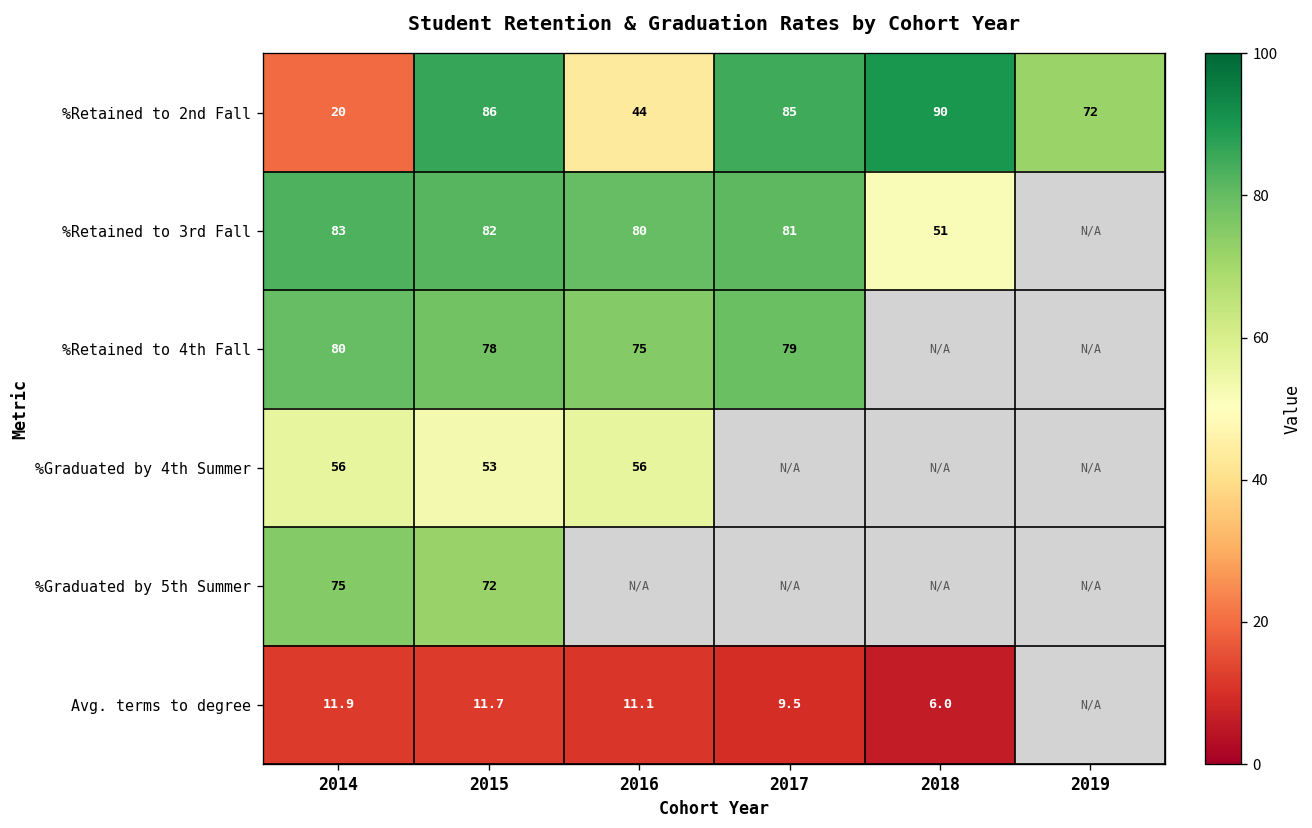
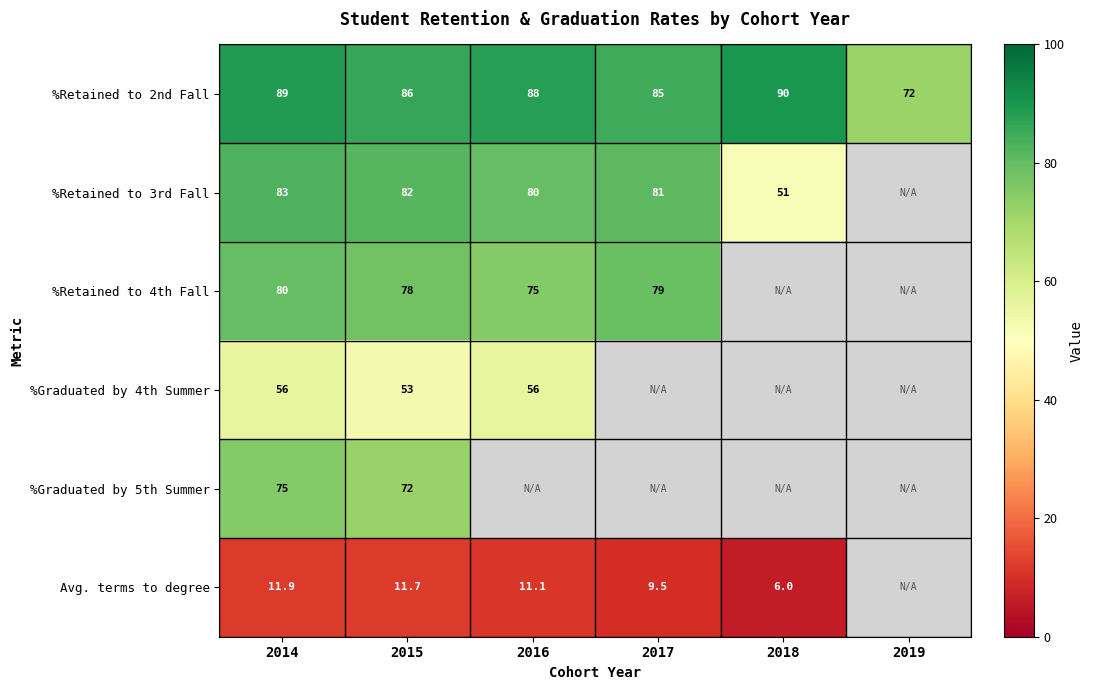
  {
    "%Retained to 2nd Fall": {
-     "2014": 20,
+     "2014": 89,
      "2015": 86,
-     "2016": 44,
+     "2016": 88,
      "2017": 85,
      "2018": 90,
      "2019": 72
    },
    "%Retained to 3rd Fall": {
      "2014": 83,
      "2015": 82,
      "2016": 80,
      "2017": 81,
      "2018": 51
    },
    "%Retained to 4th Fall": {
      "2014": 80,
      "2015": 78,
      "2016": 75,
      "2017": 79
    },
    "%Graduated by 4th Summer": {
      "2014": 56,
      "2015": 53,
      "2016": 56
    },
    "%Graduated by 5th Summer": {
      "2014": 75,
      "2015": 72
    },
    "Avg. terms to degree": {
      "2014": 11.9,
      "2015": 11.7,
      "2016": 11.1,
      "2017": 9.5,
      "2018": 6.0
    }
  }
